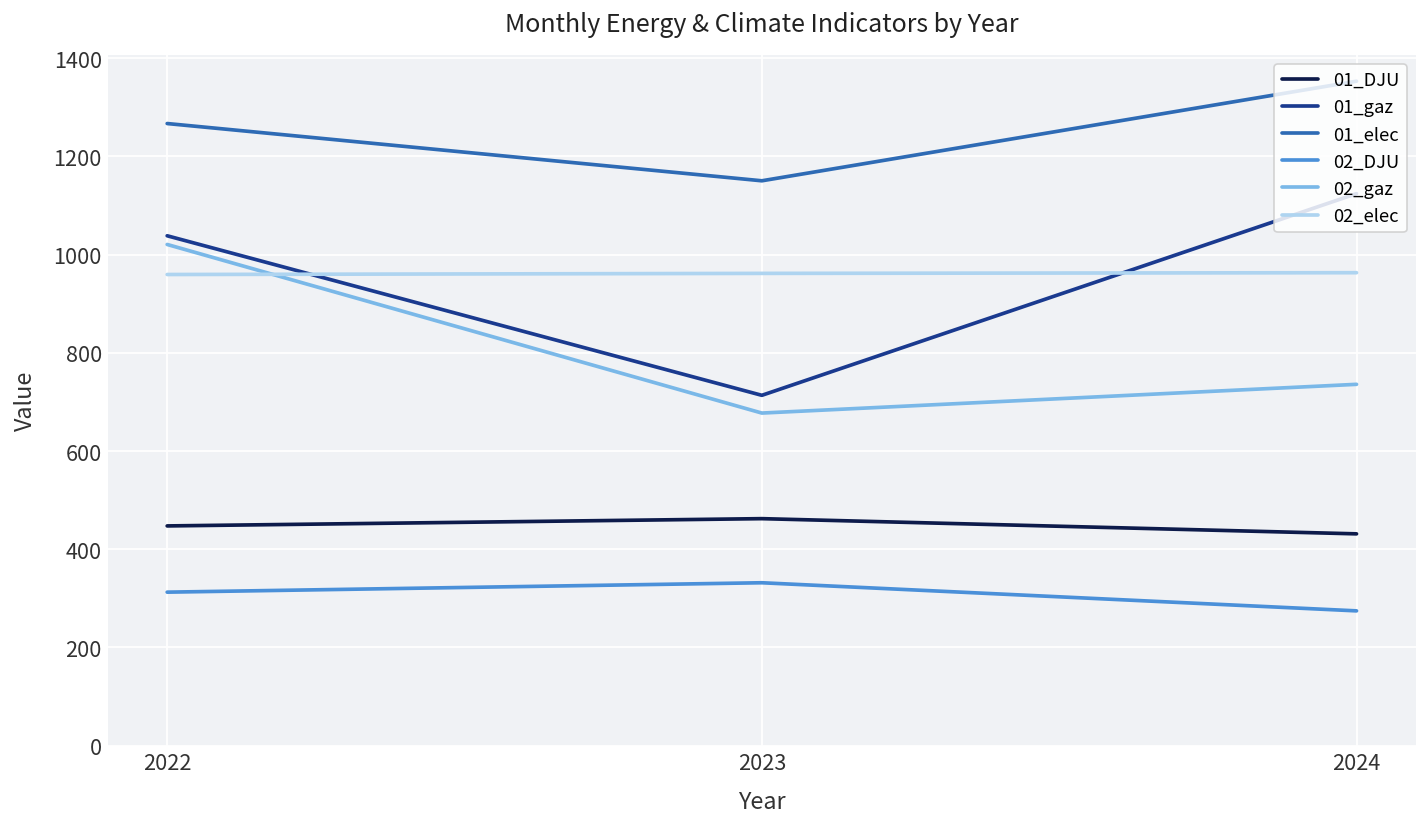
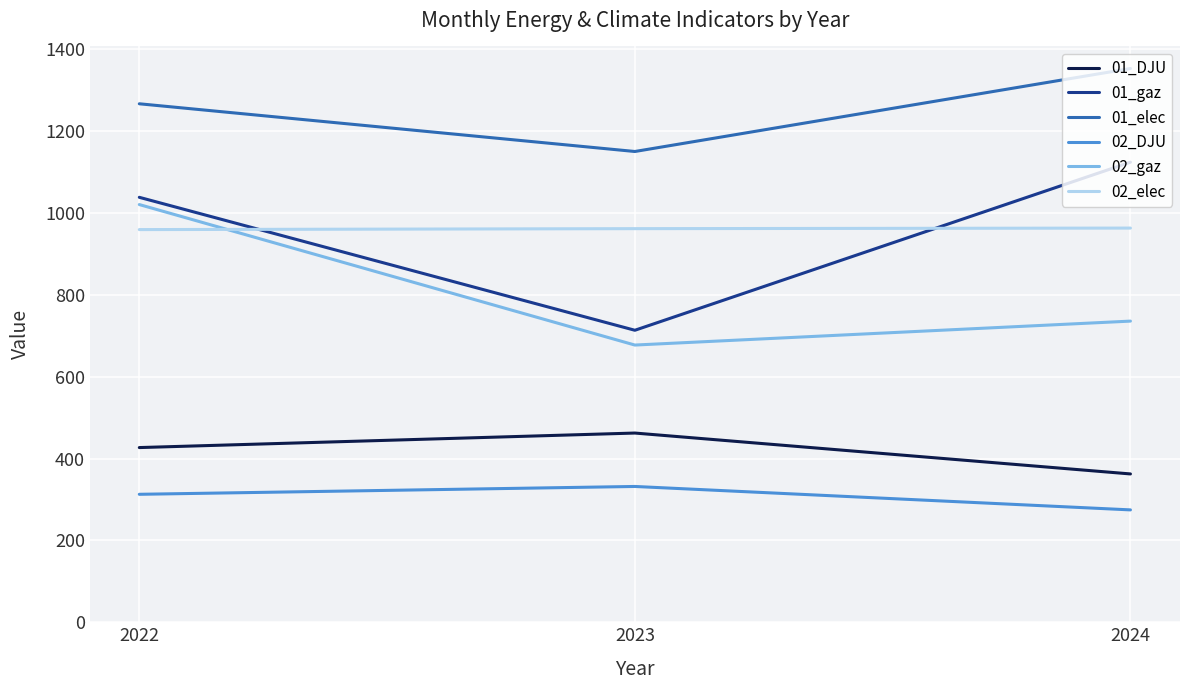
  {
    "01_DJU": {
-     "2022": 450,
+     "2022": 430,
      "2023": 460,
-     "2024": 430
+     "2024": 360
    },
    "01_gaz": {
      "2022": 1040,
      "2023": 710
    }
  }
